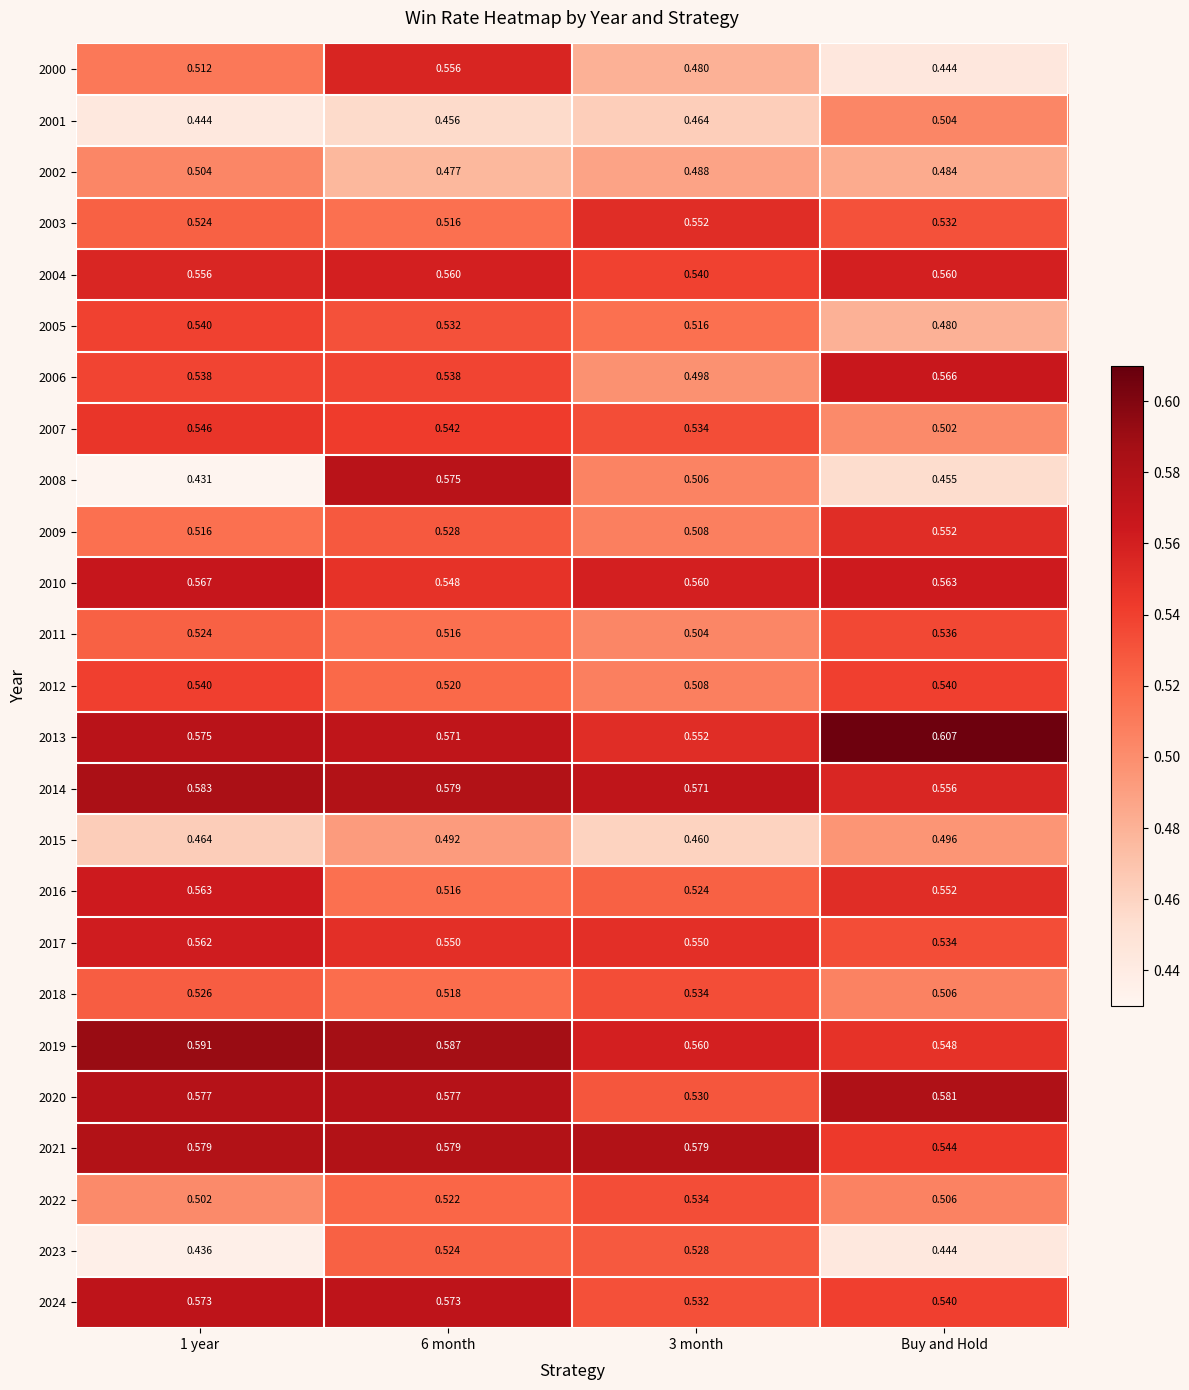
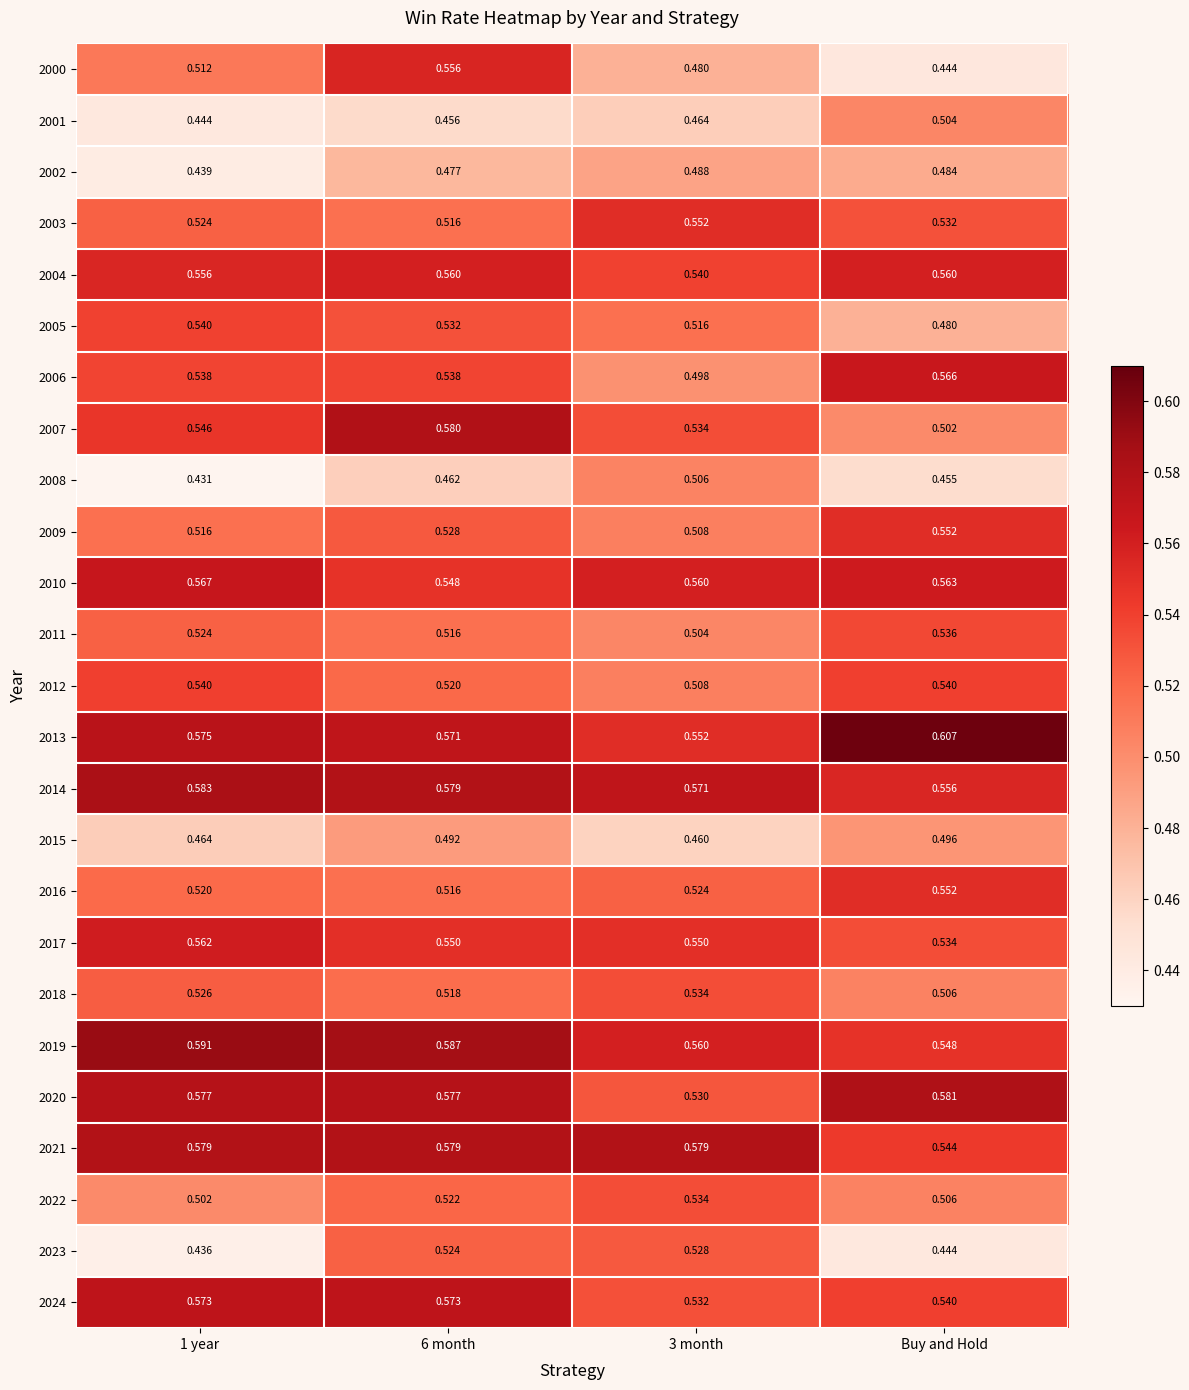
  {
    "2000": {
      "1 year": 0.512,
      "6 month": 0.556,
      "3 month": 0.480,
      "Buy and Hold": 0.444
    },
    "2001": {
      "1 year": 0.444,
      "6 month": 0.456,
      "3 month": 0.464,
      "Buy and Hold": 0.504
    },
    "2002": {
-     "1 year": 0.504,
+     "1 year": 0.439,
      "6 month": 0.477,
      "3 month": 0.488,
      "Buy and Hold": 0.484
    },
    "2003": {
      "1 year": 0.524,
      "6 month": 0.516,
      "3 month": 0.552,
      "Buy and Hold": 0.532
    },
    "2004": {
      "1 year": 0.556,
      "6 month": 0.560,
      "3 month": 0.540,
      "Buy and Hold": 0.560
    },
    "2005": {
      "1 year": 0.540,
      "6 month": 0.532,
      "3 month": 0.516,
      "Buy and Hold": 0.480
    },
    "2006": {
      "1 year": 0.538,
      "6 month": 0.538,
      "3 month": 0.498,
      "Buy and Hold": 0.566
    },
    "2007": {
      "1 year": 0.546,
-     "6 month": 0.542,
+     "6 month": 0.580,
      "3 month": 0.534,
      "Buy and Hold": 0.502
    },
    "2008": {
      "1 year": 0.431,
-     "6 month": 0.575,
+     "6 month": 0.462,
      "3 month": 0.506,
      "Buy and Hold": 0.455
    },
    "2009": {
      "1 year": 0.516,
      "6 month": 0.528,
      "3 month": 0.508,
      "Buy and Hold": 0.552
    },
    "2010": {
      "1 year": 0.567,
      "6 month": 0.548,
      "3 month": 0.560,
      "Buy and Hold": 0.563
    },
    "2011": {
      "1 year": 0.524,
      "6 month": 0.516,
      "3 month": 0.504,
      "Buy and Hold": 0.536
    },
    "2012": {
      "1 year": 0.540,
      "6 month": 0.520,
      "3 month": 0.508,
      "Buy and Hold": 0.540
    },
    "2013": {
      "1 year": 0.575,
      "6 month": 0.571,
      "3 month": 0.552,
      "Buy and Hold": 0.607
    },
    "2014": {
      "1 year": 0.583,
      "6 month": 0.579,
      "3 month": 0.571,
      "Buy and Hold": 0.556
    },
    "2015": {
      "1 year": 0.464,
      "6 month": 0.492,
      "3 month": 0.460,
      "Buy and Hold": 0.496
    },
    "2016": {
-     "1 year": 0.563,
+     "1 year": 0.520,
      "6 month": 0.516,
      "3 month": 0.524,
      "Buy and Hold": 0.552
    },
    "2017": {
      "1 year": 0.562,
      "6 month": 0.550,
      "3 month": 0.550,
      "Buy and Hold": 0.534
    },
    "2018": {
      "1 year": 0.526,
      "6 month": 0.518,
      "3 month": 0.534,
      "Buy and Hold": 0.506
    },
    "2019": {
      "1 year": 0.591,
      "6 month": 0.587,
      "3 month": 0.560,
      "Buy and Hold": 0.548
    },
    "2020": {
      "1 year": 0.577,
      "6 month": 0.577,
      "3 month": 0.530,
      "Buy and Hold": 0.581
    },
    "2021": {
      "1 year": 0.579,
      "6 month": 0.579,
      "3 month": 0.579,
      "Buy and Hold": 0.544
    },
    "2022": {
      "1 year": 0.502,
      "6 month": 0.522,
      "3 month": 0.534,
      "Buy and Hold": 0.506
    },
    "2023": {
      "1 year": 0.436,
      "6 month": 0.524,
      "3 month": 0.528,
      "Buy and Hold": 0.444
    },
    "2024": {
      "1 year": 0.573,
      "6 month": 0.573,
      "3 month": 0.532,
      "Buy and Hold": 0.540
    }
  }
